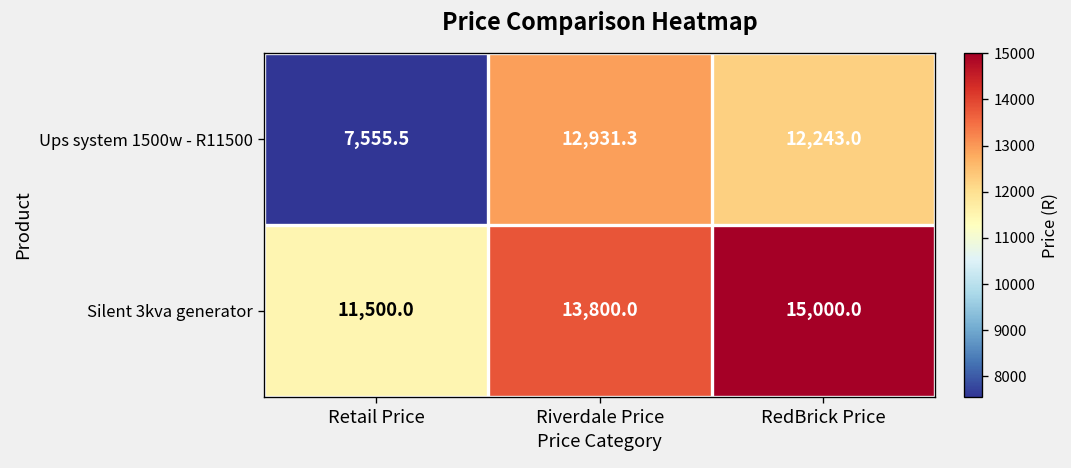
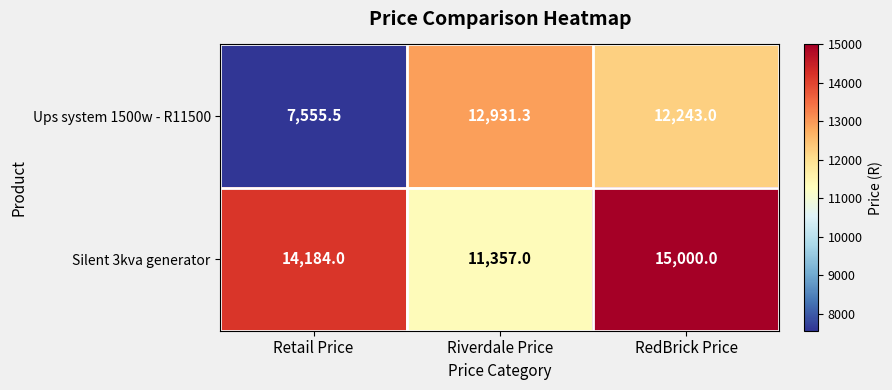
  {
    "Ups system 1500w - R11500": {
      "Retail Price": "7,555.5",
      "Riverdale Price": "12,931.3",
      "RedBrick Price": "12,243.0"
    },
    "Silent 3kva generator": {
-     "Retail Price": "11,500.0",
-     "Riverdale Price": "13,800.0",
+     "Retail Price": "14,184.0",
+     "Riverdale Price": "11,357.0",
      "RedBrick Price": "15,000.0"
    }
  }
